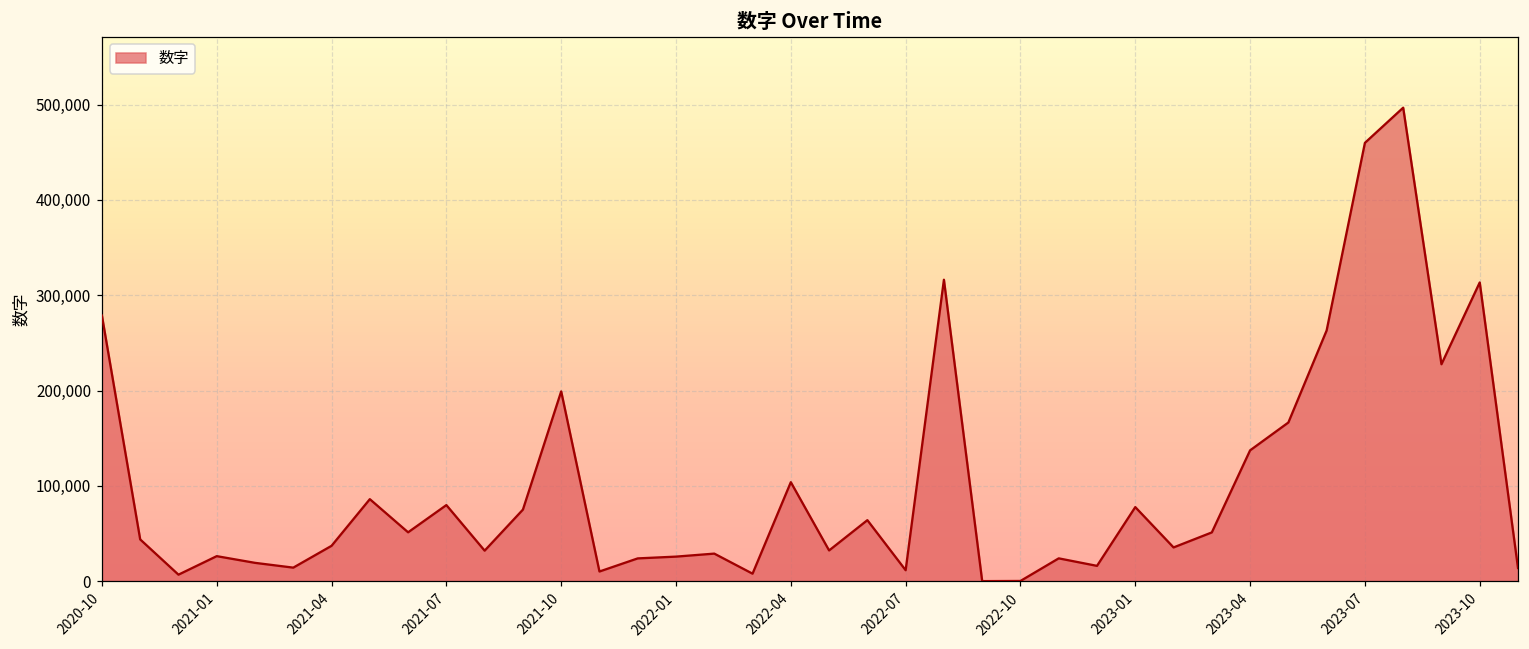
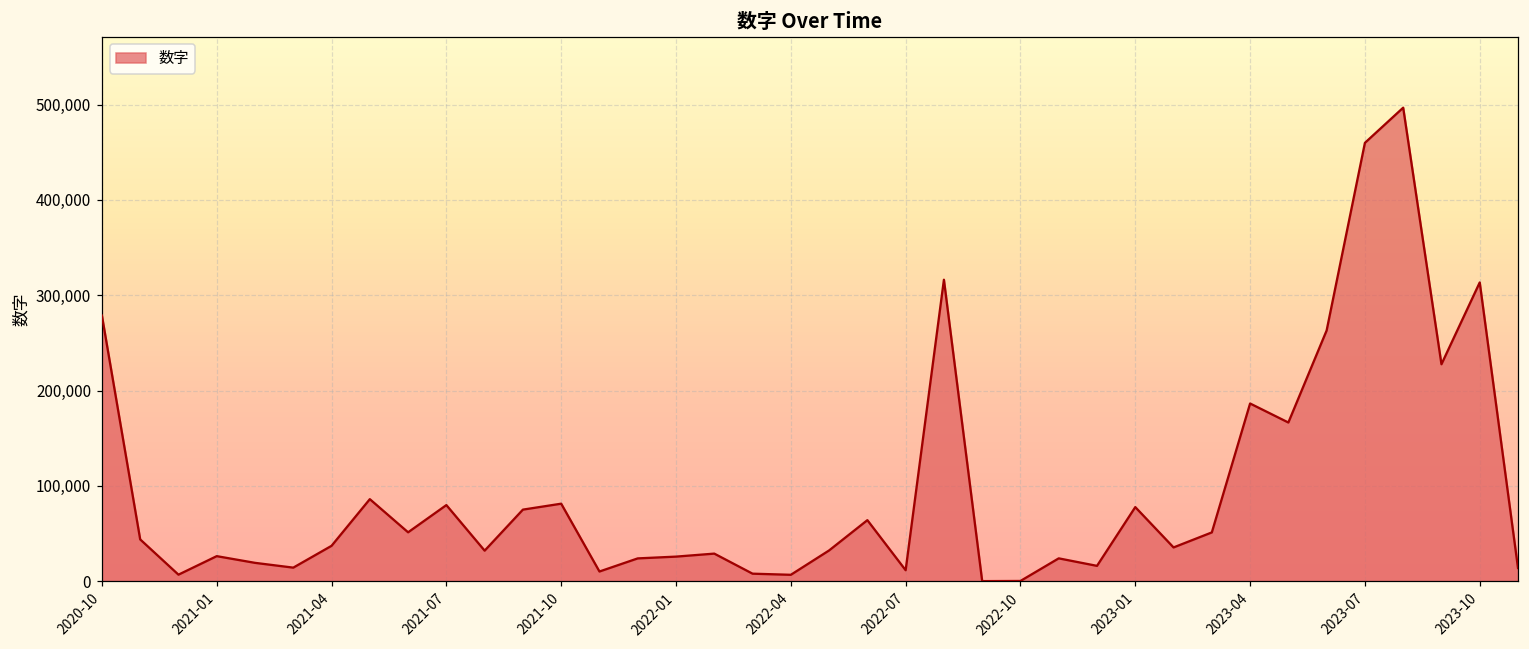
  {
    "2020-10": "280,000",
    "2021-01": "30,000",
    "2021-04": "40,000",
    "2021-07": "80,000",
-   "2021-10": "200,000",
+   "2021-10": "80,000",
    "2022-01": "30,000",
-   "2022-04": "100,000",
+   "2022-04": "10,000",
    "2022-07": "10,000",
    "2022-10": "0",
    "2023-01": "80,000",
-   "2023-04": "140,000",
+   "2023-04": "190,000",
    "2023-07": "460,000",
    "2023-10": "310,000"
  }
